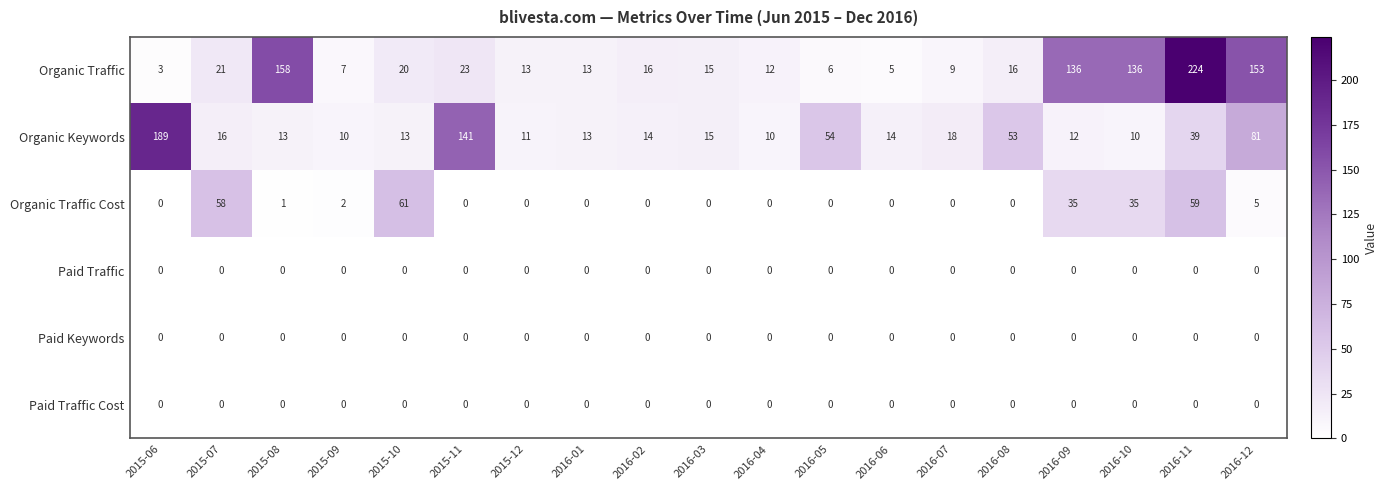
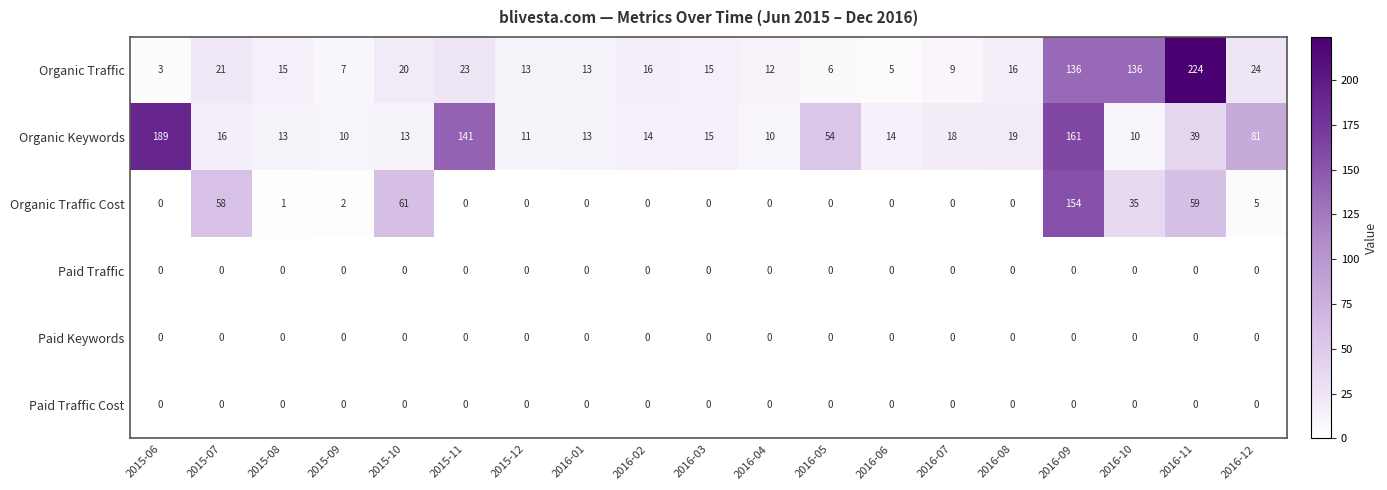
  {
    "Organic Traffic": {
      "2015-06": 3,
      "2015-07": 21,
-     "2015-08": 158,
+     "2015-08": 15,
      "2015-09": 7,
      "2015-10": 20,
      "2015-11": 23,
      "2015-12": 13,
      "2016-01": 13,
      "2016-02": 16,
      "2016-03": 15,
      "2016-04": 12,
      "2016-05": 6,
      "2016-06": 5,
      "2016-07": 9,
      "2016-08": 16,
      "2016-09": 136,
      "2016-10": 136,
      "2016-11": 224,
-     "2016-12": 153
+     "2016-12": 24
    },
    "Organic Keywords": {
      "2015-06": 189,
      "2015-07": 16,
      "2015-08": 13,
      "2015-09": 10,
      "2015-10": 13,
      "2015-11": 141,
      "2015-12": 11,
      "2016-01": 13,
      "2016-02": 14,
      "2016-03": 15,
      "2016-04": 10,
      "2016-05": 54,
      "2016-06": 14,
      "2016-07": 18,
-     "2016-08": 53,
-     "2016-09": 12,
+     "2016-08": 19,
+     "2016-09": 161,
      "2016-10": 10,
      "2016-11": 39,
      "2016-12": 81
    },
    "Organic Traffic Cost": {
      "2015-06": 0,
      "2015-07": 58,
      "2015-08": 1,
      "2015-09": 2,
      "2015-10": 61,
      "2015-11": 0,
      "2015-12": 0,
      "2016-01": 0,
      "2016-02": 0,
      "2016-03": 0,
      "2016-04": 0,
      "2016-05": 0,
      "2016-06": 0,
      "2016-07": 0,
      "2016-08": 0,
-     "2016-09": 35,
+     "2016-09": 154,
      "2016-10": 35,
      "2016-11": 59,
      "2016-12": 5
    },
    "Paid Traffic": {
      "2015-06": 0,
      "2015-07": 0,
      "2015-08": 0,
      "2015-09": 0,
      "2015-10": 0,
      "2015-11": 0,
      "2015-12": 0,
      "2016-01": 0,
      "2016-02": 0,
      "2016-03": 0,
      "2016-04": 0,
      "2016-05": 0,
      "2016-06": 0,
      "2016-07": 0,
      "2016-08": 0,
      "2016-09": 0,
      "2016-10": 0,
      "2016-11": 0,
      "2016-12": 0
    },
    "Paid Keywords": {
      "2015-06": 0,
      "2015-07": 0,
      "2015-08": 0,
      "2015-09": 0,
      "2015-10": 0,
      "2015-11": 0,
      "2015-12": 0,
      "2016-01": 0,
      "2016-02": 0,
      "2016-03": 0,
      "2016-04": 0,
      "2016-05": 0,
      "2016-06": 0,
      "2016-07": 0,
      "2016-08": 0,
      "2016-09": 0,
      "2016-10": 0,
      "2016-11": 0,
      "2016-12": 0
    },
    "Paid Traffic Cost": {
      "2015-06": 0,
      "2015-07": 0,
      "2015-08": 0,
      "2015-09": 0,
      "2015-10": 0,
      "2015-11": 0,
      "2015-12": 0,
      "2016-01": 0,
      "2016-02": 0,
      "2016-03": 0,
      "2016-04": 0,
      "2016-05": 0,
      "2016-06": 0,
      "2016-07": 0,
      "2016-08": 0,
      "2016-09": 0,
      "2016-10": 0,
      "2016-11": 0,
      "2016-12": 0
    }
  }
